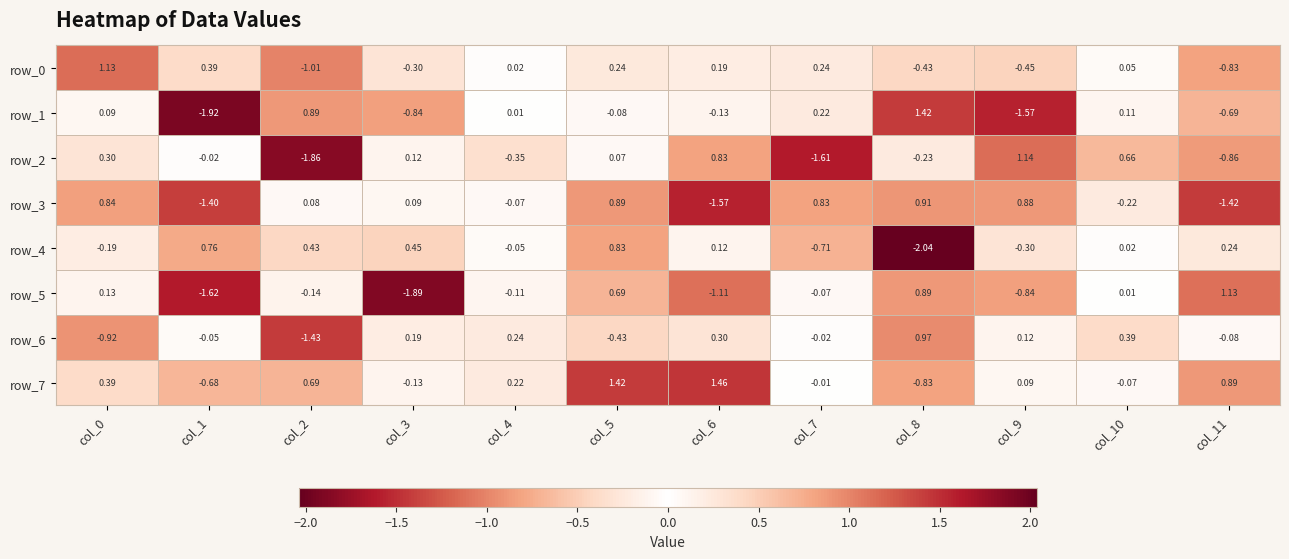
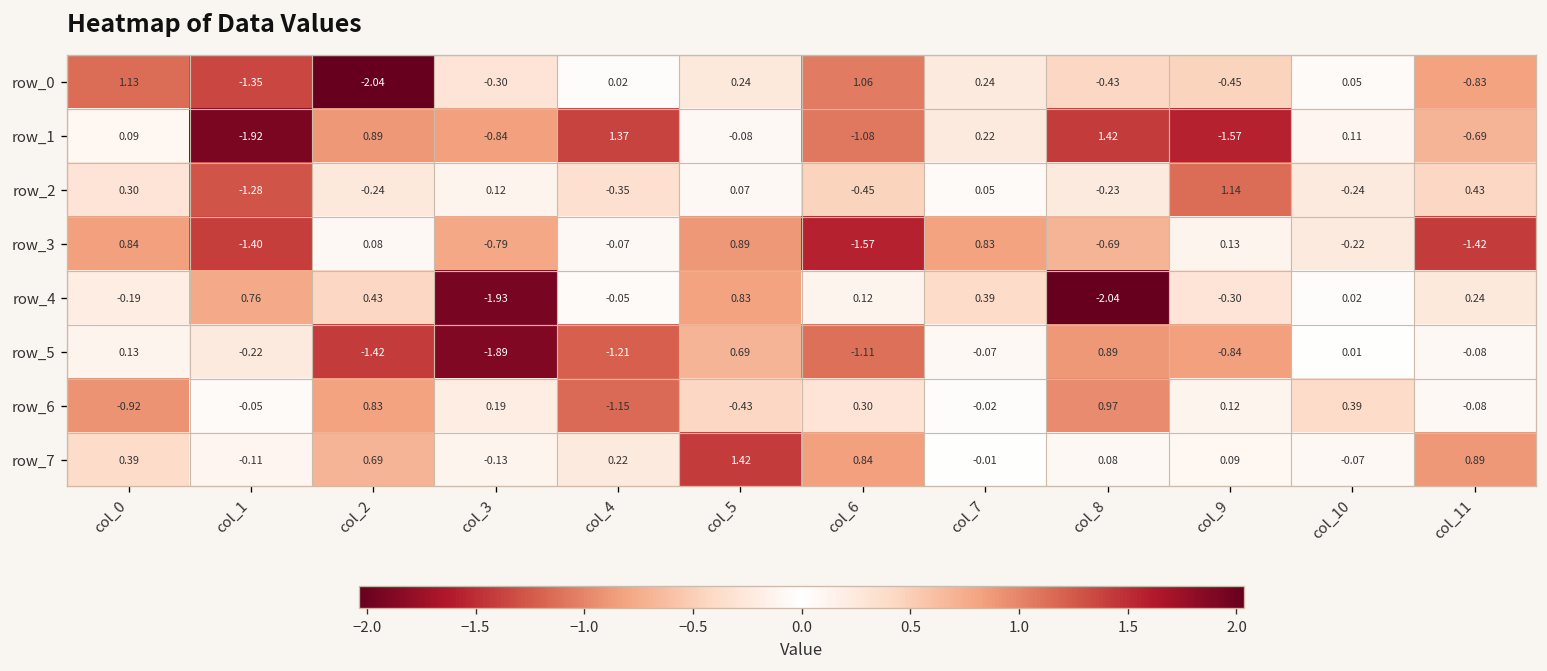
  {
    "row_0": {
      "col_0": 1.13,
-     "col_1": 0.39,
-     "col_2": -1.01,
+     "col_1": -1.35,
+     "col_2": -2.04,
      "col_3": -0.30,
      "col_4": 0.02,
      "col_5": 0.24,
-     "col_6": 0.19,
+     "col_6": 1.06,
      "col_7": 0.24,
      "col_8": -0.43,
      "col_9": -0.45,
      "col_10": 0.05,
      "col_11": -0.83
    },
    "row_1": {
      "col_0": 0.09,
      "col_1": -1.92,
      "col_2": 0.89,
      "col_3": -0.84,
-     "col_4": 0.01,
+     "col_4": 1.37,
      "col_5": -0.08,
-     "col_6": -0.13,
+     "col_6": -1.08,
      "col_7": 0.22,
      "col_8": 1.42,
      "col_9": -1.57,
      "col_10": 0.11,
      "col_11": -0.69
    },
    "row_2": {
      "col_0": 0.30,
-     "col_1": -0.02,
-     "col_2": -1.86,
+     "col_1": -1.28,
+     "col_2": -0.24,
      "col_3": 0.12,
      "col_4": -0.35,
      "col_5": 0.07,
-     "col_6": 0.83,
-     "col_7": -1.61,
+     "col_6": -0.45,
+     "col_7": 0.05,
      "col_8": -0.23,
      "col_9": 1.14,
-     "col_10": 0.66,
-     "col_11": -0.86
+     "col_10": -0.24,
+     "col_11": 0.43
    },
    "row_3": {
      "col_0": 0.84,
      "col_1": -1.40,
      "col_2": 0.08,
-     "col_3": 0.09,
+     "col_3": -0.79,
      "col_4": -0.07,
      "col_5": 0.89,
      "col_6": -1.57,
      "col_7": 0.83,
-     "col_8": 0.91,
-     "col_9": 0.88,
+     "col_8": -0.69,
+     "col_9": 0.13,
      "col_10": -0.22,
      "col_11": -1.42
    },
    "row_4": {
      "col_0": -0.19,
      "col_1": 0.76,
      "col_2": 0.43,
-     "col_3": 0.45,
+     "col_3": -1.93,
      "col_4": -0.05,
      "col_5": 0.83,
      "col_6": 0.12,
-     "col_7": -0.71,
+     "col_7": 0.39,
      "col_8": -2.04,
      "col_9": -0.30,
      "col_10": 0.02,
      "col_11": 0.24
    },
    "row_5": {
      "col_0": 0.13,
-     "col_1": -1.62,
-     "col_2": -0.14,
+     "col_1": -0.22,
+     "col_2": -1.42,
      "col_3": -1.89,
-     "col_4": -0.11,
+     "col_4": -1.21,
      "col_5": 0.69,
      "col_6": -1.11,
      "col_7": -0.07,
      "col_8": 0.89,
      "col_9": -0.84,
      "col_10": 0.01,
-     "col_11": 1.13
+     "col_11": -0.08
    },
    "row_6": {
      "col_0": -0.92,
      "col_1": -0.05,
-     "col_2": -1.43,
+     "col_2": 0.83,
      "col_3": 0.19,
-     "col_4": 0.24,
+     "col_4": -1.15,
      "col_5": -0.43,
      "col_6": 0.30,
      "col_7": -0.02,
      "col_8": 0.97,
      "col_9": 0.12,
      "col_10": 0.39,
      "col_11": -0.08
    },
    "row_7": {
      "col_0": 0.39,
-     "col_1": -0.68,
+     "col_1": -0.11,
      "col_2": 0.69,
      "col_3": -0.13,
      "col_4": 0.22,
      "col_5": 1.42,
-     "col_6": 1.46,
+     "col_6": 0.84,
      "col_7": -0.01,
-     "col_8": -0.83,
+     "col_8": 0.08,
      "col_9": 0.09,
      "col_10": -0.07,
      "col_11": 0.89
    }
  }
